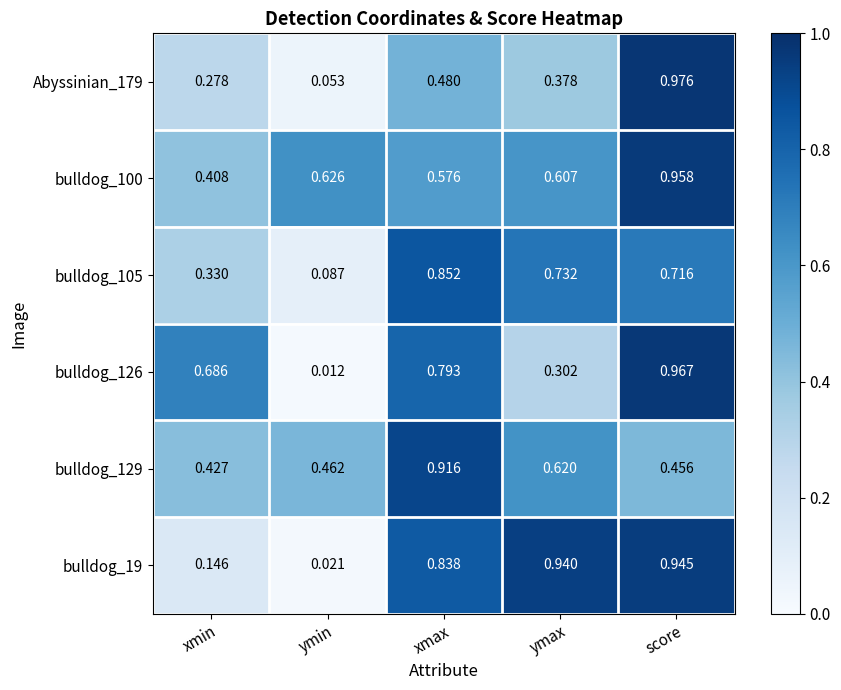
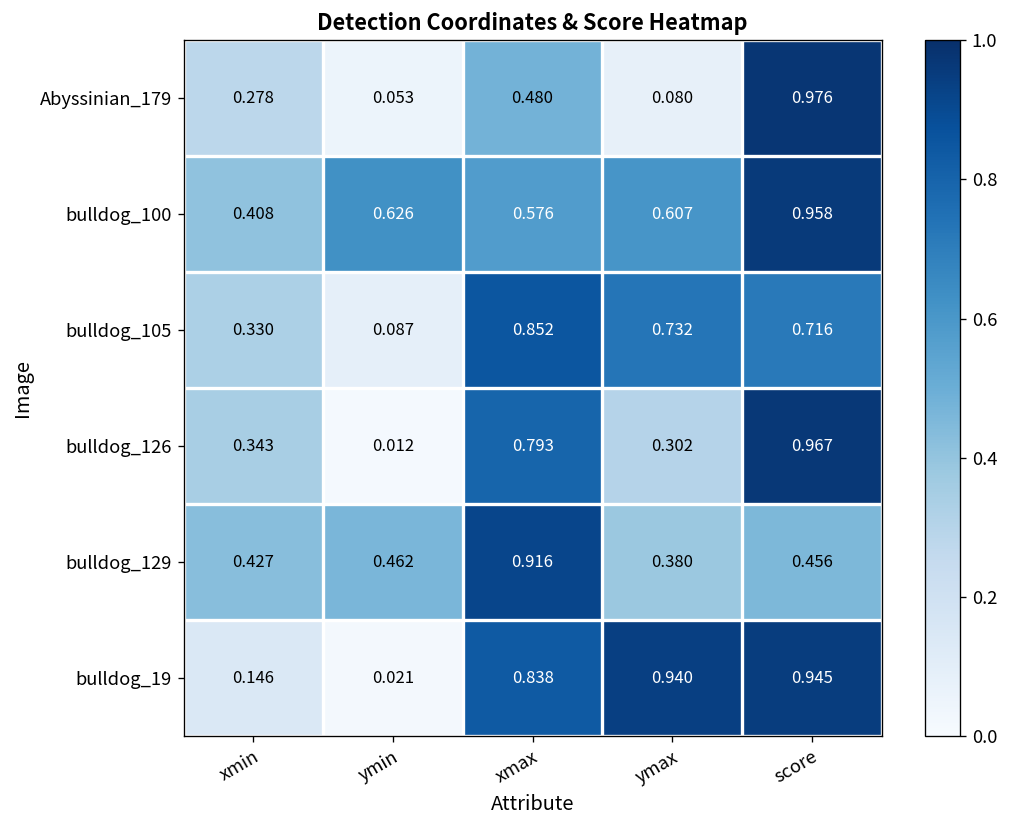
  {
    "Abyssinian_179": {
      "xmin": 0.278,
      "ymin": 0.053,
      "xmax": 0.480,
-     "ymax": 0.378,
+     "ymax": 0.080,
      "score": 0.976
    },
    "bulldog_100": {
      "xmin": 0.408,
      "ymin": 0.626,
      "xmax": 0.576,
      "ymax": 0.607,
      "score": 0.958
    },
    "bulldog_105": {
      "xmin": 0.330,
      "ymin": 0.087,
      "xmax": 0.852,
      "ymax": 0.732,
      "score": 0.716
    },
    "bulldog_126": {
-     "xmin": 0.686,
+     "xmin": 0.343,
      "ymin": 0.012,
      "xmax": 0.793,
      "ymax": 0.302,
      "score": 0.967
    },
    "bulldog_129": {
      "xmin": 0.427,
      "ymin": 0.462,
      "xmax": 0.916,
-     "ymax": 0.620,
+     "ymax": 0.380,
      "score": 0.456
    },
    "bulldog_19": {
      "xmin": 0.146,
      "ymin": 0.021,
      "xmax": 0.838,
      "ymax": 0.940,
      "score": 0.945
    }
  }
